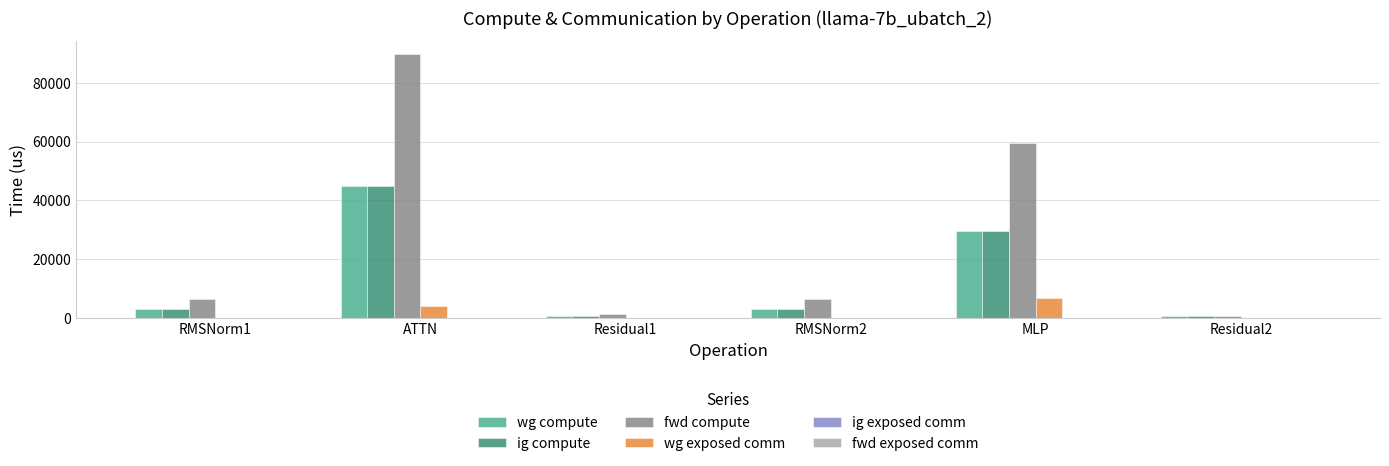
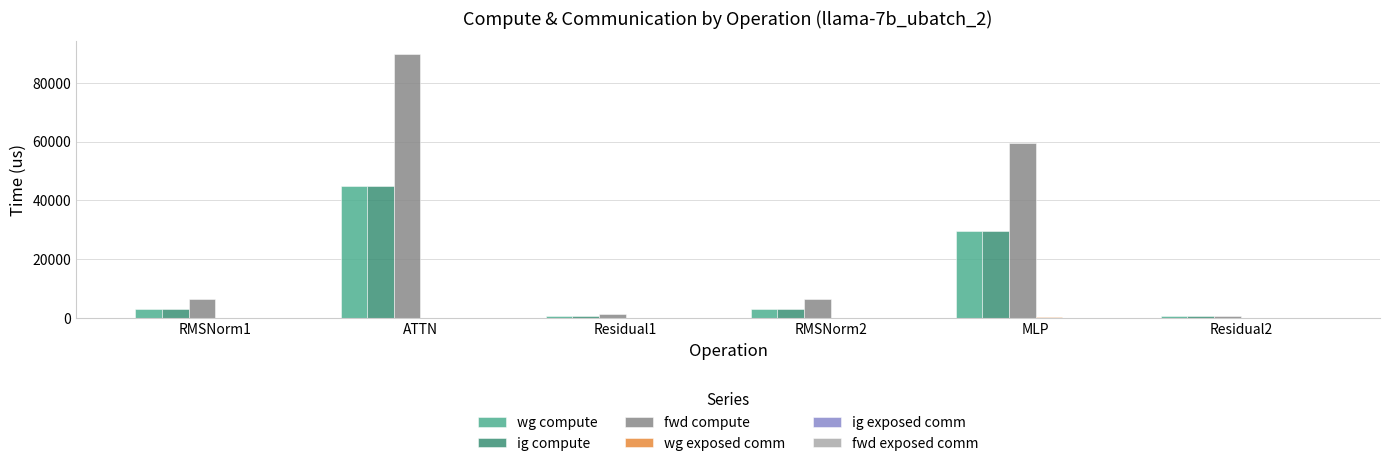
  {
    "wg exposed comm": {
      "RMSNorm1": 0,
-     "ATTN": 4000,
+     "ATTN": 0,
      "Residual1": 0,
      "RMSNorm2": 0,
-     "MLP": 7000,
+     "MLP": 1000,
      "Residual2": 0
    }
  }
